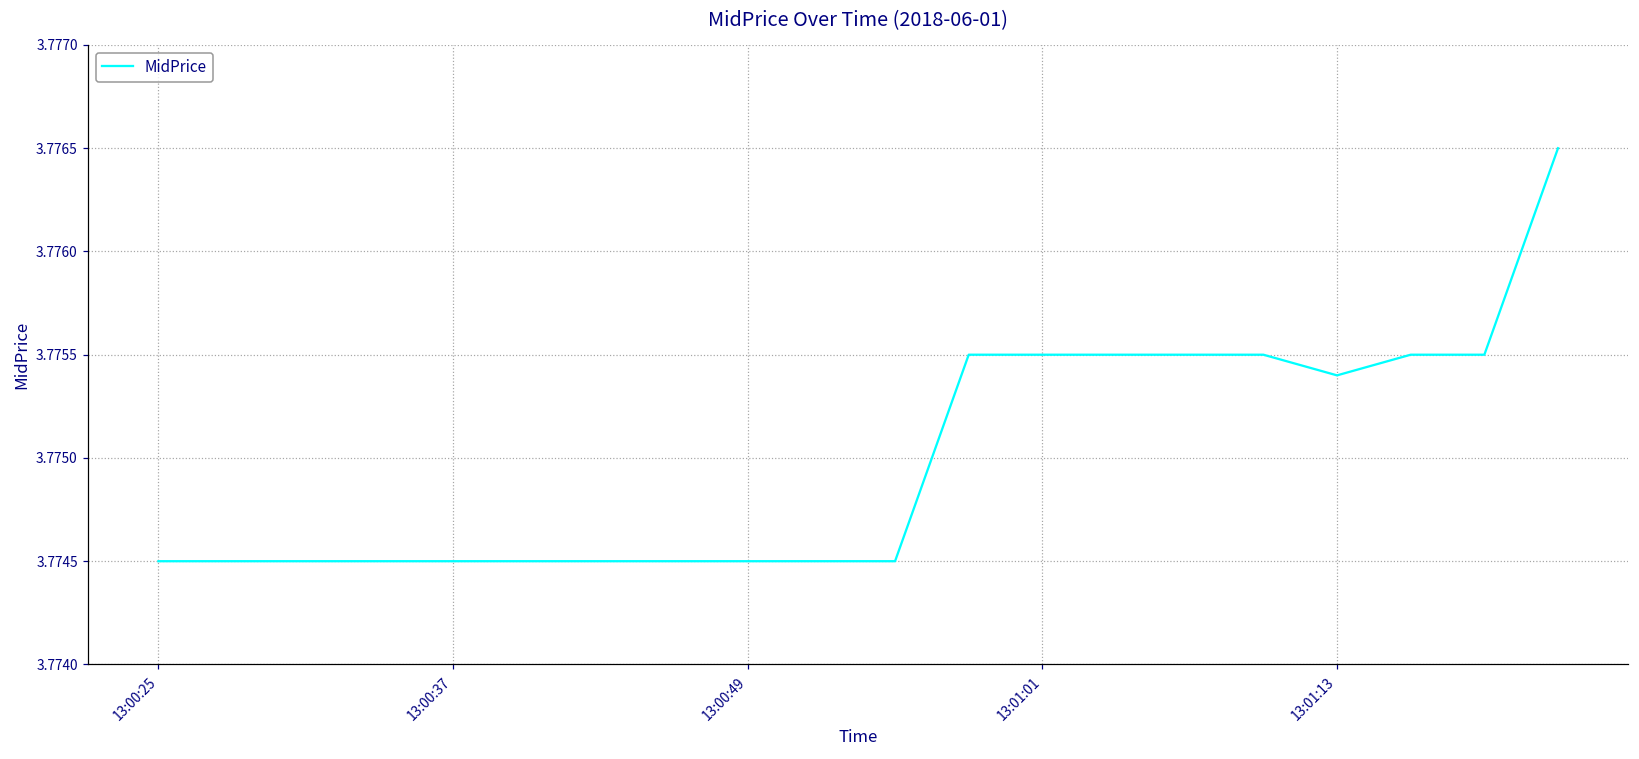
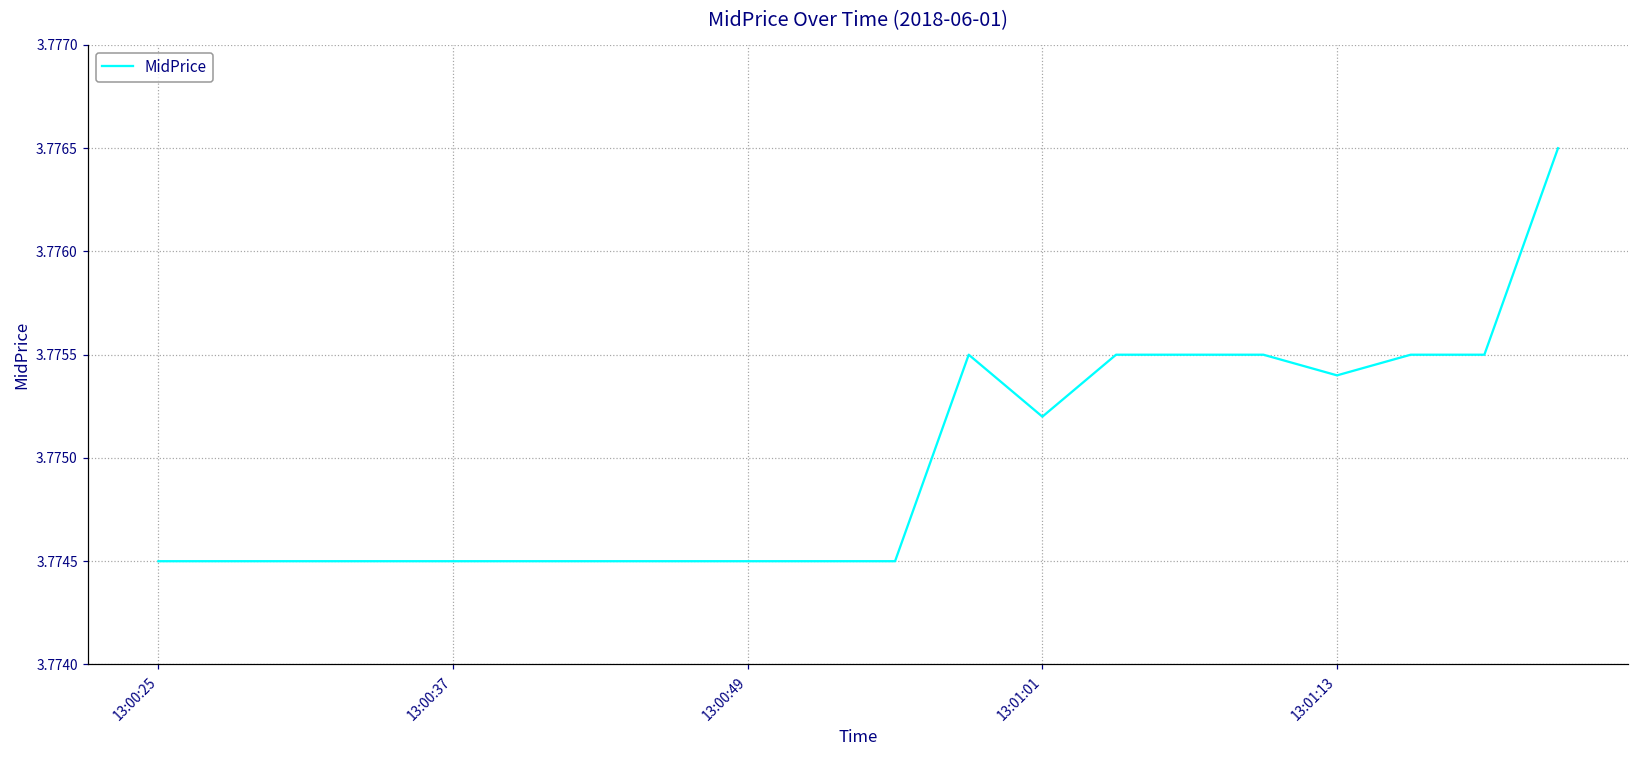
  {
    "13:00:25": 3.7745,
    "13:00:37": 3.7745,
    "13:00:49": 3.7745,
-   "13:01:01": 3.7755,
+   "13:01:01": 3.7752,
    "13:01:13": 3.7754
  }
